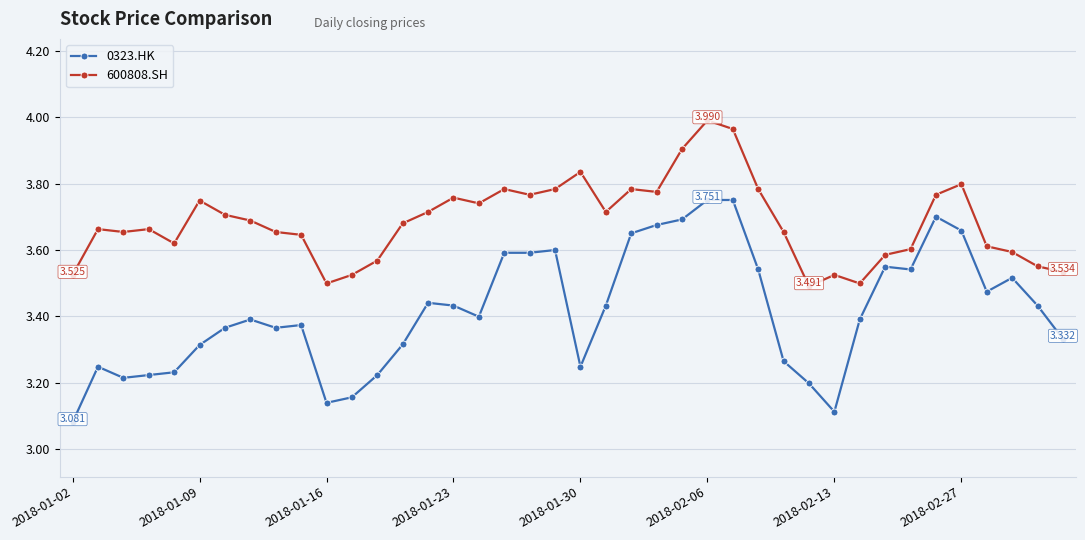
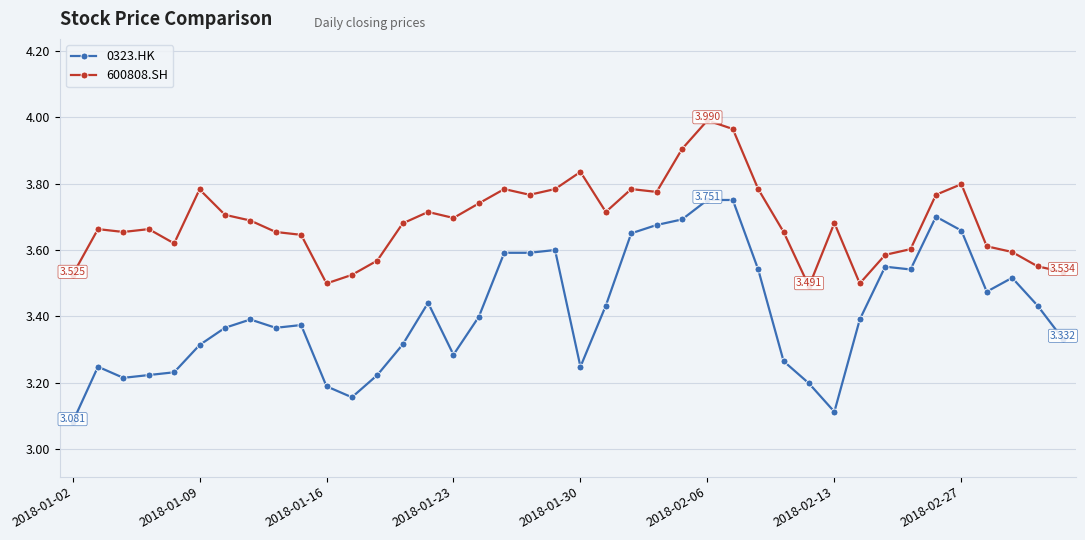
  {
    "0323.HK": {
      "2018-01-09": 3.31,
-     "2018-01-16": 3.14,
-     "2018-01-23": 3.43,
+     "2018-01-16": 3.19,
+     "2018-01-23": 3.28,
      "2018-01-30": 3.25,
      "2018-02-13": 3.11,
      "2018-02-27": 3.66
    },
    "600808.SH": {
-     "2018-01-09": 3.75,
+     "2018-01-09": 3.78,
      "2018-01-16": 3.50,
-     "2018-01-23": 3.76,
+     "2018-01-23": 3.70,
      "2018-01-30": 3.84,
-     "2018-02-13": 3.53,
+     "2018-02-13": 3.68,
      "2018-02-27": 3.80
    }
  }
